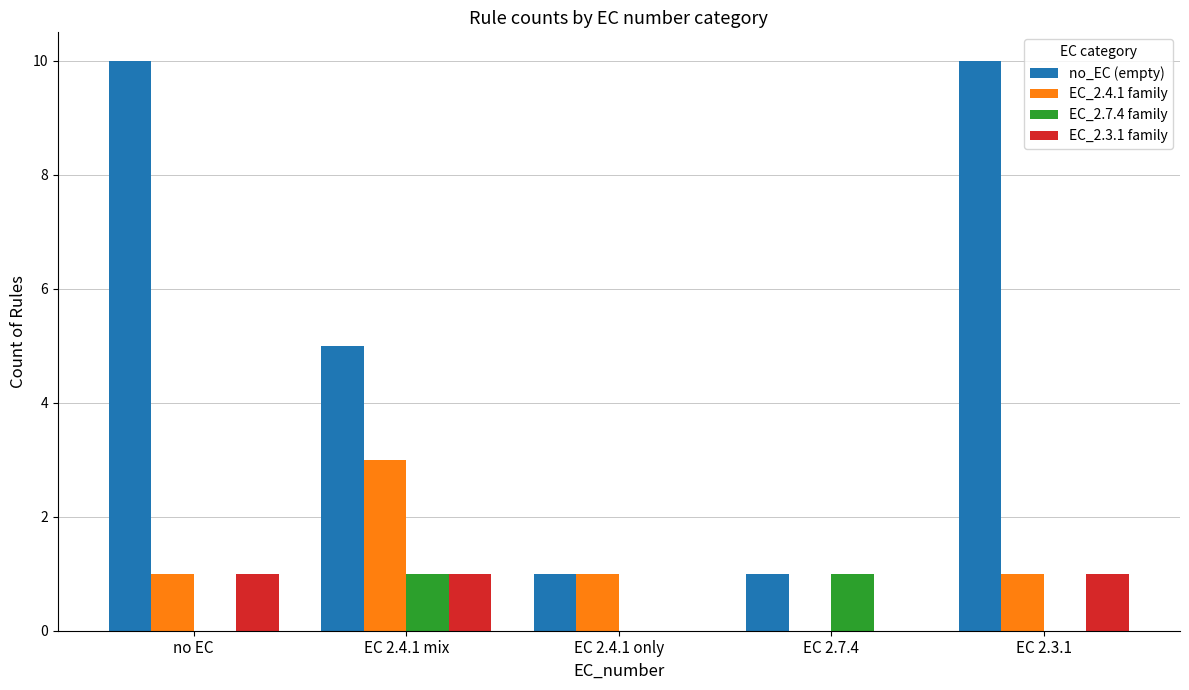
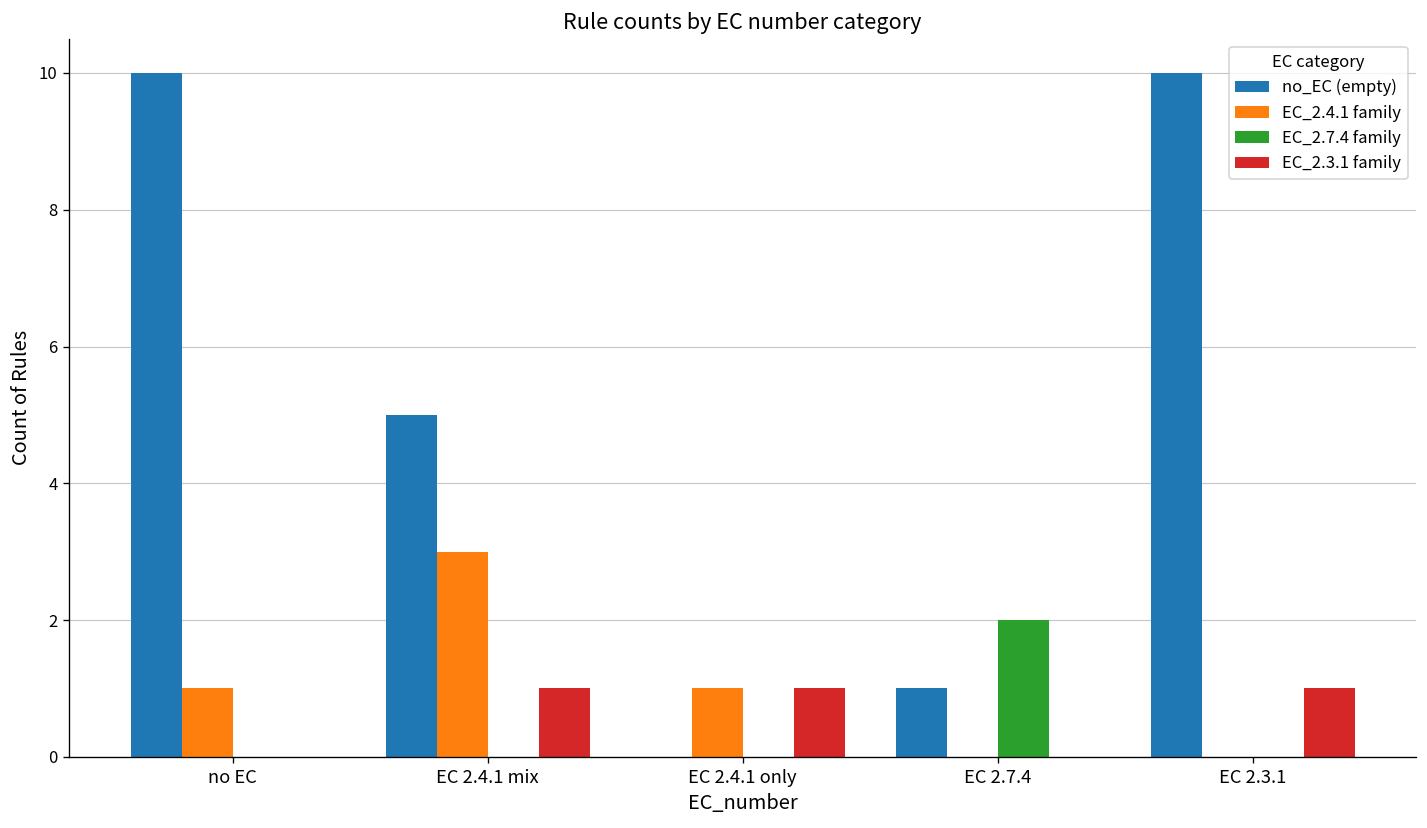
  {
    "no_EC (empty)": {
      "no EC": 10,
      "EC 2.4.1 mix": 5,
-     "EC 2.4.1 only": 1,
+     "EC 2.4.1 only": 0,
      "EC 2.7.4": 1,
      "EC 2.3.1": 10
    },
    "EC_2.4.1 family": {
      "no EC": 1,
      "EC 2.4.1 mix": 3,
      "EC 2.4.1 only": 1,
      "EC 2.7.4": 0,
-     "EC 2.3.1": 1
+     "EC 2.3.1": 0
    },
    "EC_2.7.4 family": {
      "no EC": 0,
-     "EC 2.4.1 mix": 1,
+     "EC 2.4.1 mix": 0,
      "EC 2.4.1 only": 0,
-     "EC 2.7.4": 1,
+     "EC 2.7.4": 2,
      "EC 2.3.1": 0
    },
    "EC_2.3.1 family": {
-     "no EC": 1,
+     "no EC": 0,
      "EC 2.4.1 mix": 1,
-     "EC 2.4.1 only": 0,
+     "EC 2.4.1 only": 1,
      "EC 2.7.4": 0,
      "EC 2.3.1": 1
    }
  }
